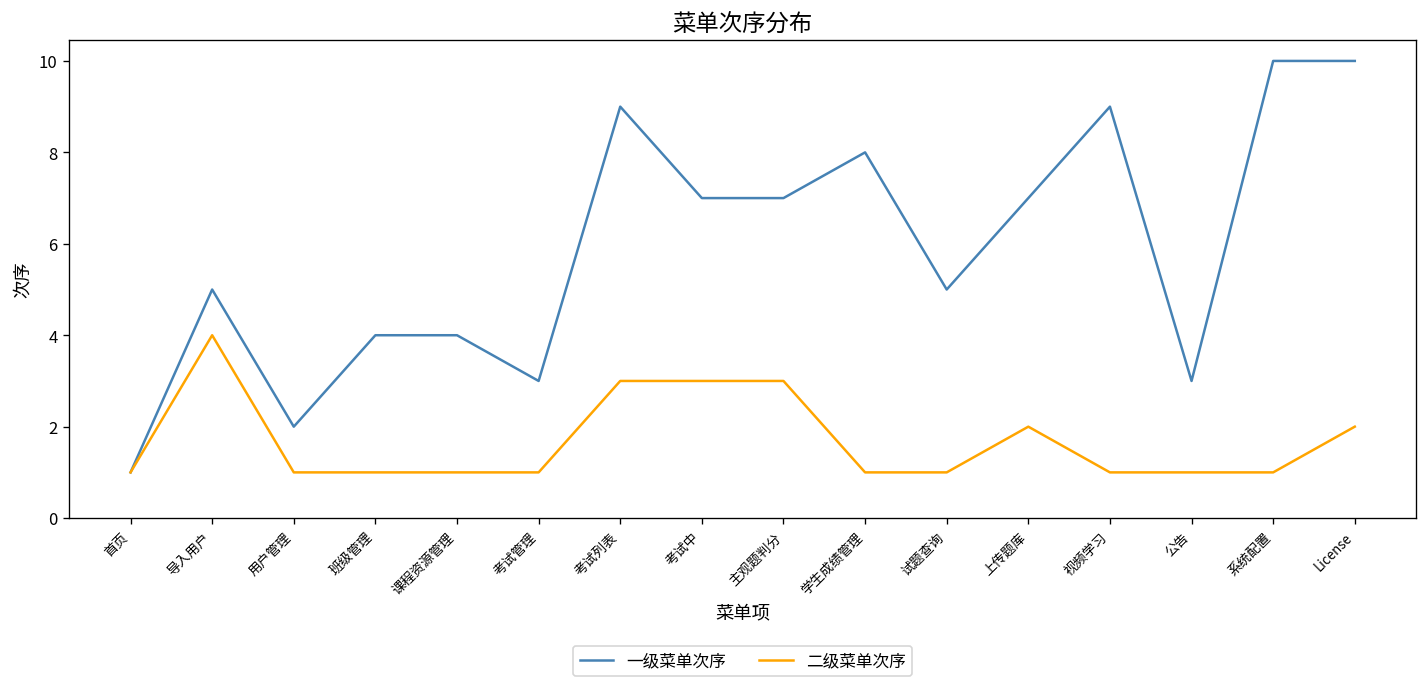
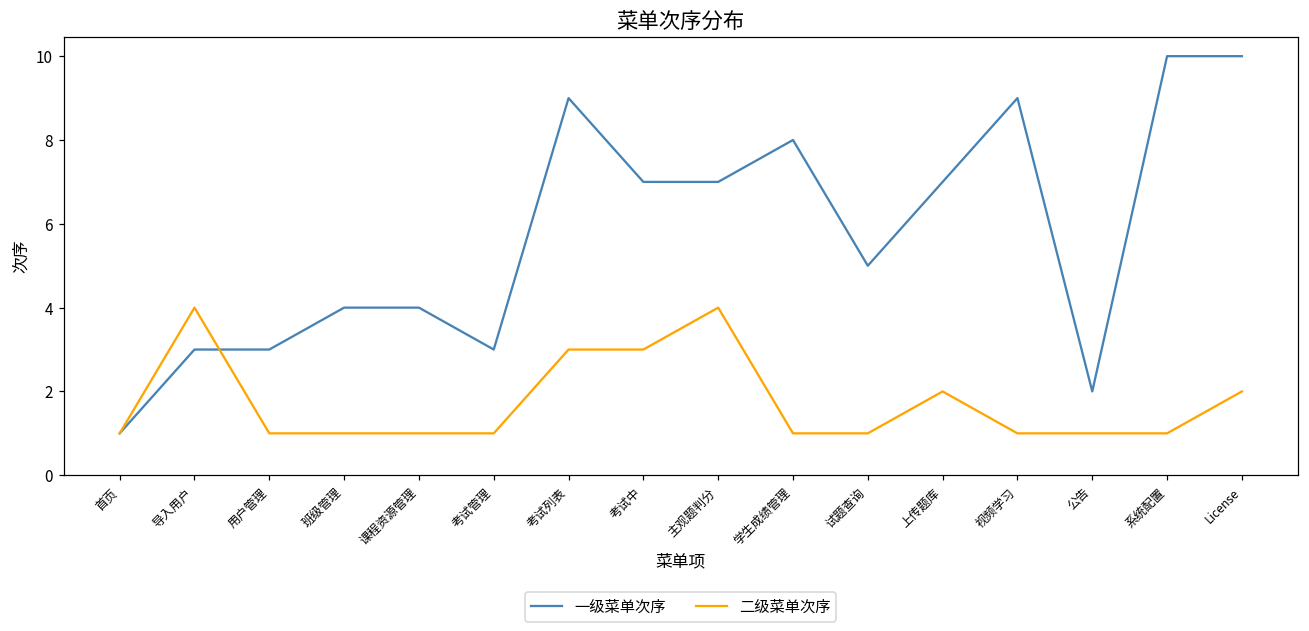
  {
    "一级菜单次序": {
-     "导入用户": 5,
-     "用户管理": 2,
+     "导入用户": 3,
+     "用户管理": 3,
      "班级管理": 4,
      "课程资源管理": 4,
      "考试管理": 3,
      "考试列表": 9,
      "考试中": 7,
      "主观题判分": 7,
      "学生成绩管理": 8,
      "试题查询": 5,
      "上传题库": 7,
      "视频学习": 9,
-     "公告": 3,
+     "公告": 2,
      "系统配置": 10,
      "License": 10
    },
    "二级菜单次序": {
      "导入用户": 4,
      "用户管理": 1,
      "班级管理": 1,
      "课程资源管理": 1,
      "考试管理": 1,
      "考试列表": 3,
      "考试中": 3,
-     "主观题判分": 3,
+     "主观题判分": 4,
      "学生成绩管理": 1,
      "试题查询": 1,
      "上传题库": 2,
      "视频学习": 1,
      "公告": 1,
      "系统配置": 1,
      "License": 2
    }
  }
